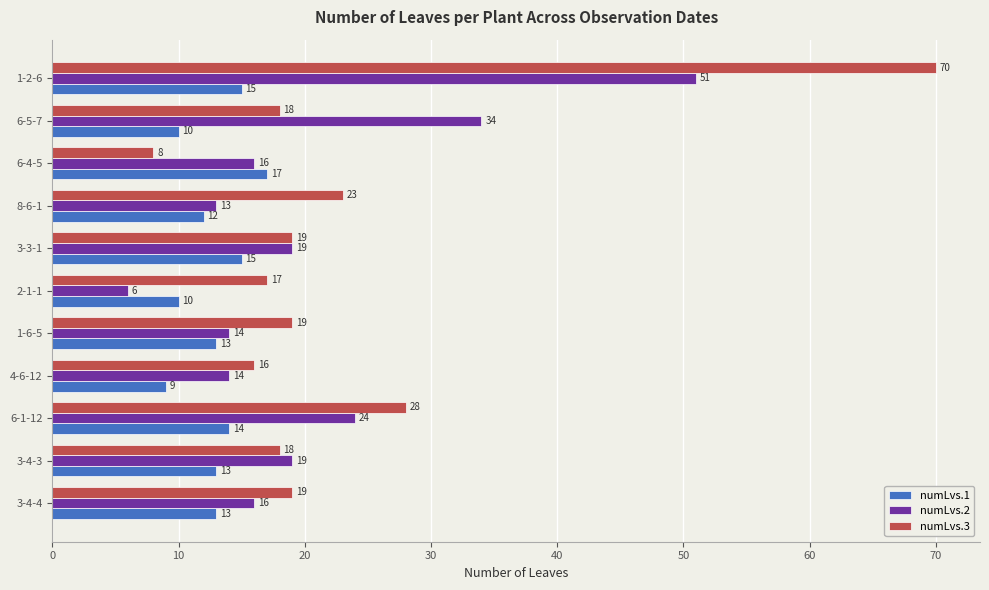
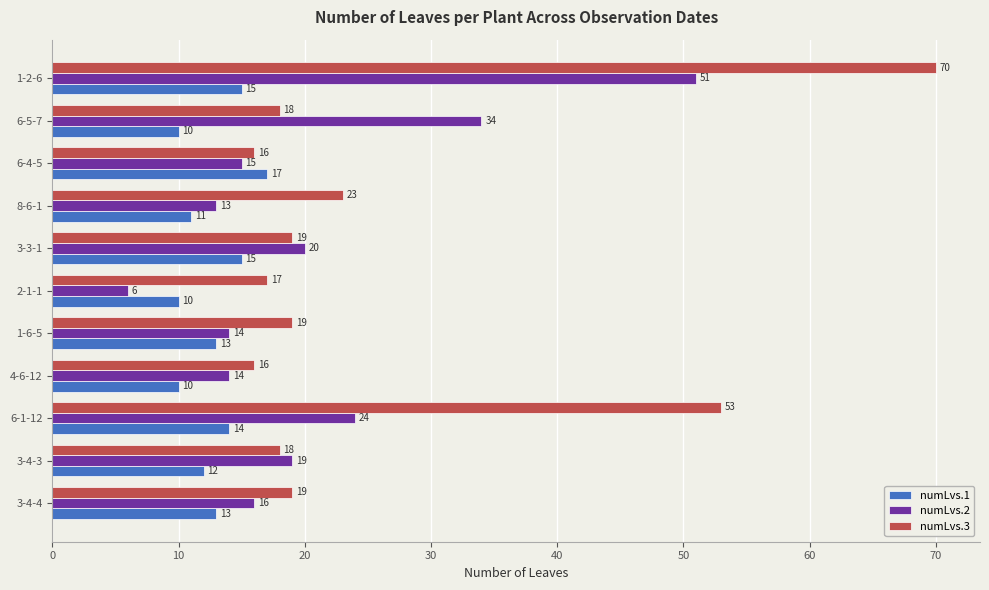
  {
    "numLvs.1": {
      "1-2-6": 15,
      "6-5-7": 10,
      "6-4-5": 17,
-     "8-6-1": 12,
+     "8-6-1": 11,
      "3-3-1": 15,
      "2-1-1": 10,
      "1-6-5": 13,
-     "4-6-12": 9,
+     "4-6-12": 10,
      "6-1-12": 14,
-     "3-4-3": 13,
+     "3-4-3": 12,
      "3-4-4": 13
    },
    "numLvs.2": {
      "1-2-6": 51,
      "6-5-7": 34,
-     "6-4-5": 16,
+     "6-4-5": 15,
      "8-6-1": 13,
-     "3-3-1": 19,
+     "3-3-1": 20,
      "2-1-1": 6,
      "1-6-5": 14,
      "4-6-12": 14,
      "6-1-12": 24,
      "3-4-3": 19,
      "3-4-4": 16
    },
    "numLvs.3": {
      "1-2-6": 70,
      "6-5-7": 18,
-     "6-4-5": 8,
+     "6-4-5": 16,
      "8-6-1": 23,
      "3-3-1": 19,
      "2-1-1": 17,
      "1-6-5": 19,
      "4-6-12": 16,
-     "6-1-12": 28,
+     "6-1-12": 53,
      "3-4-3": 18,
      "3-4-4": 19
    }
  }
